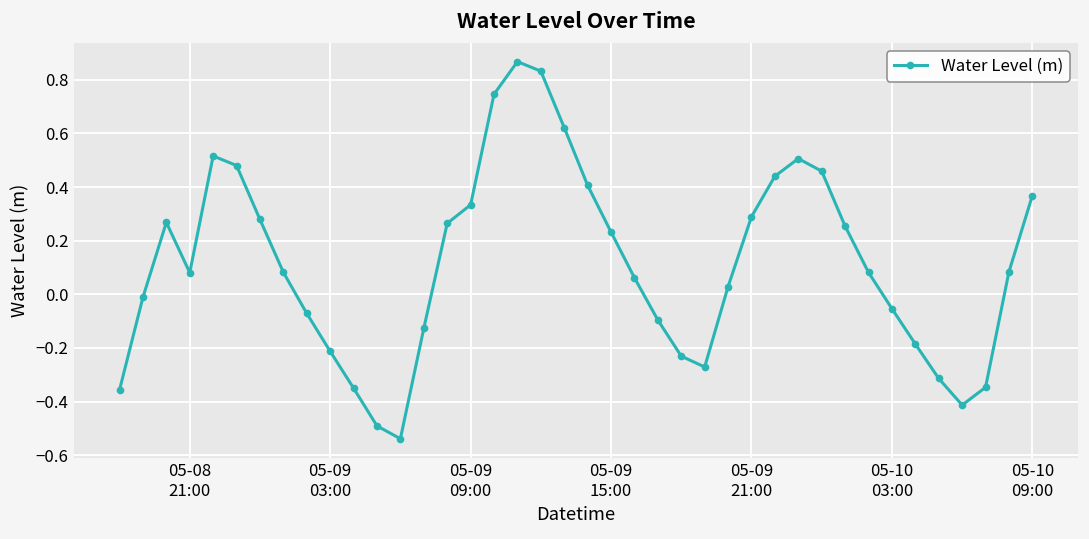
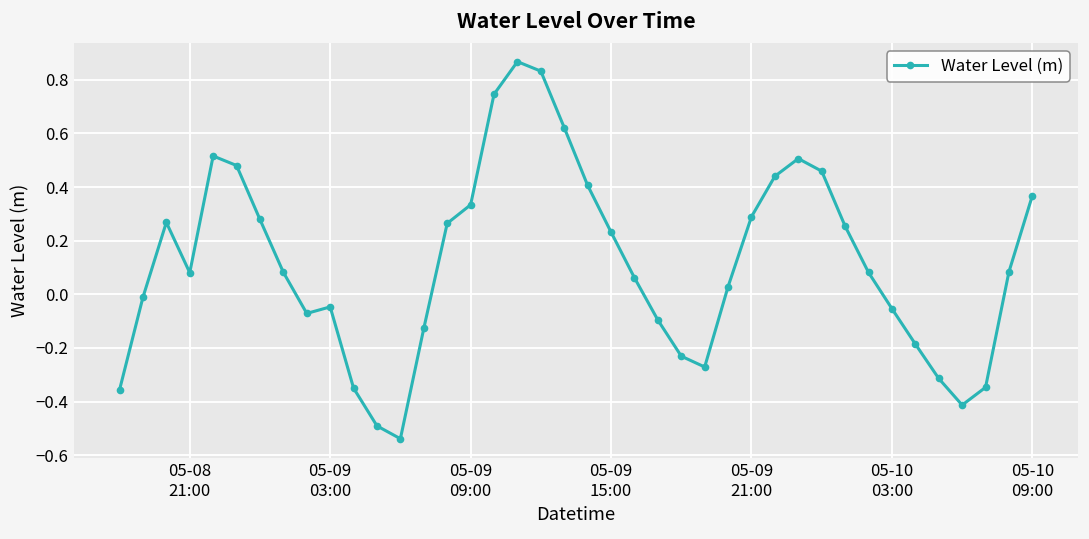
  {
    "05-08 21:00": 0.08,
-   "05-09 03:00": -0.21,
+   "05-09 03:00": -0.05,
    "05-09 09:00": 0.33,
    "05-09 15:00": 0.23,
    "05-09 21:00": 0.29,
    "05-10 03:00": -0.05,
    "05-10 09:00": 0.37
  }
